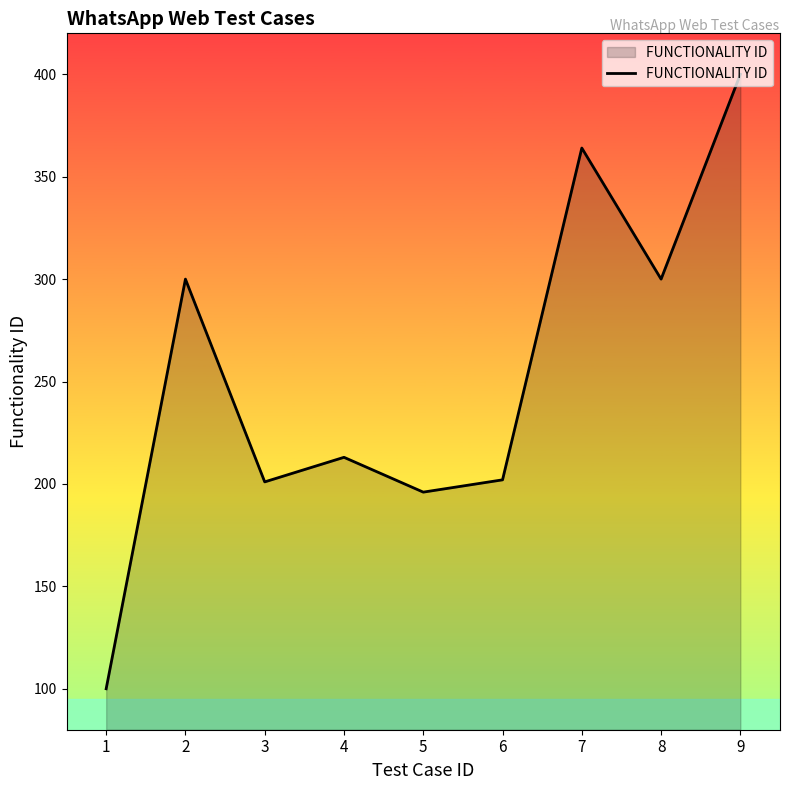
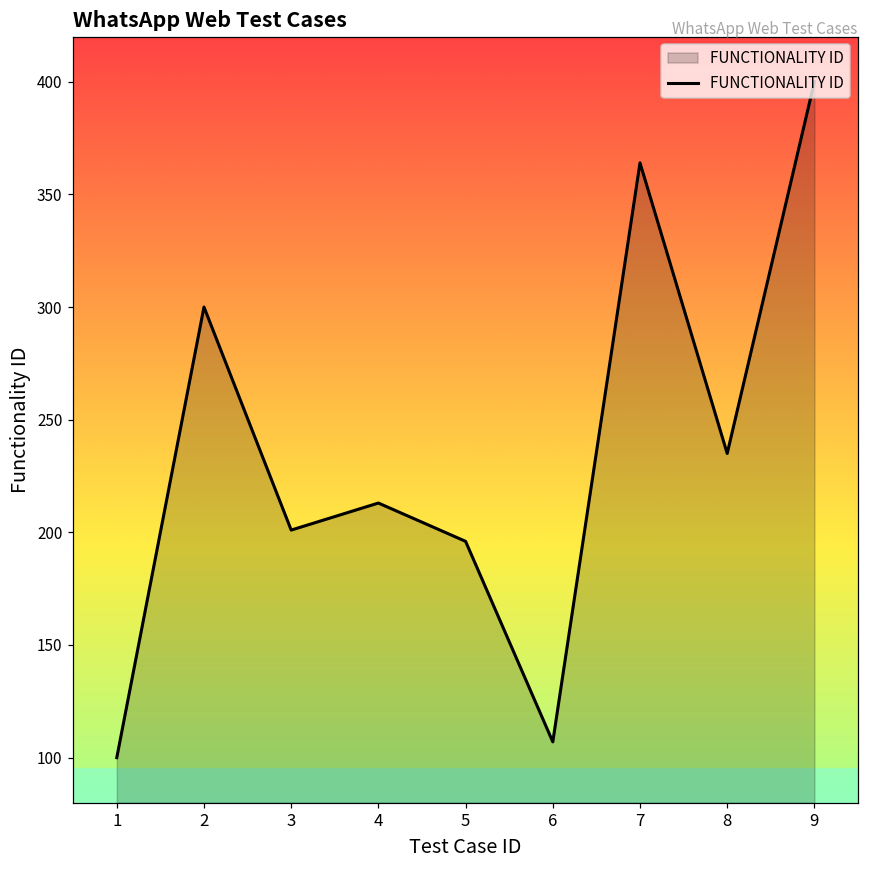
  {
    "1": 100,
    "2": 300,
    "3": 201,
    "4": 213,
    "5": 196,
-   "6": 202,
+   "6": 107,
    "7": 364,
-   "8": 300
+   "8": 235
  }
